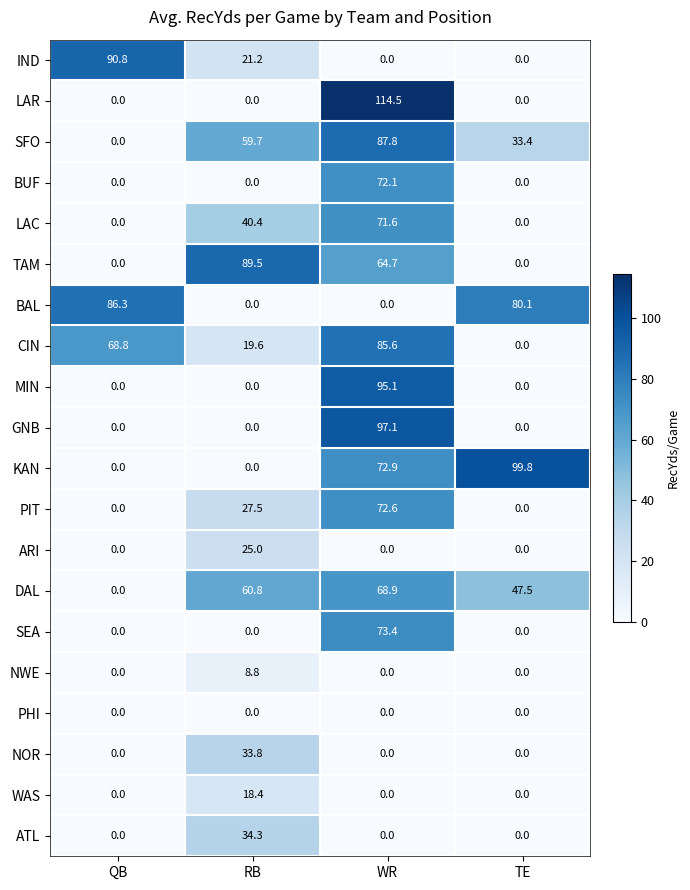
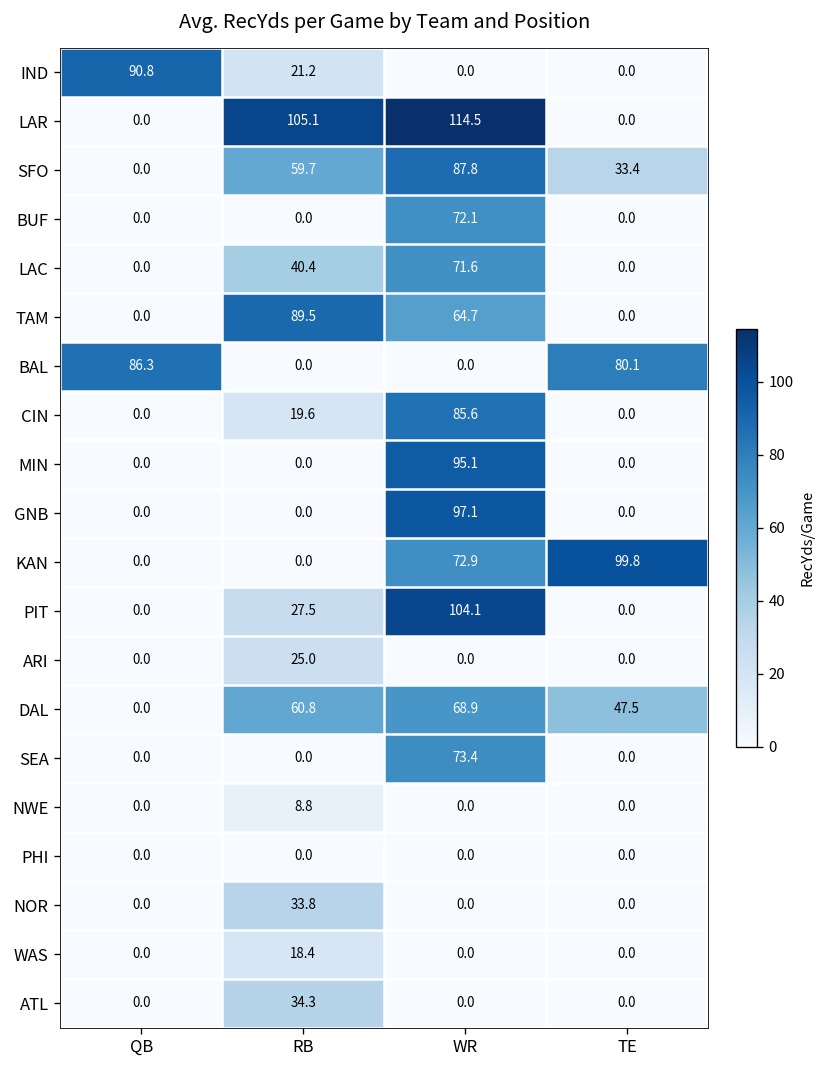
  {
    "IND": {
      "QB": 90.8,
      "RB": 21.2,
      "WR": 0.0,
      "TE": 0.0
    },
    "LAR": {
      "QB": 0.0,
-     "RB": 0.0,
+     "RB": 105.1,
      "WR": 114.5,
      "TE": 0.0
    },
    "SFO": {
      "QB": 0.0,
      "RB": 59.7,
      "WR": 87.8,
      "TE": 33.4
    },
    "BUF": {
      "QB": 0.0,
      "RB": 0.0,
      "WR": 72.1,
      "TE": 0.0
    },
    "LAC": {
      "QB": 0.0,
      "RB": 40.4,
      "WR": 71.6,
      "TE": 0.0
    },
    "TAM": {
      "QB": 0.0,
      "RB": 89.5,
      "WR": 64.7,
      "TE": 0.0
    },
    "BAL": {
      "QB": 86.3,
      "RB": 0.0,
      "WR": 0.0,
      "TE": 80.1
    },
    "CIN": {
-     "QB": 68.8,
+     "QB": 0.0,
      "RB": 19.6,
      "WR": 85.6,
      "TE": 0.0
    },
    "MIN": {
      "QB": 0.0,
      "RB": 0.0,
      "WR": 95.1,
      "TE": 0.0
    },
    "GNB": {
      "QB": 0.0,
      "RB": 0.0,
      "WR": 97.1,
      "TE": 0.0
    },
    "KAN": {
      "QB": 0.0,
      "RB": 0.0,
      "WR": 72.9,
      "TE": 99.8
    },
    "PIT": {
      "QB": 0.0,
      "RB": 27.5,
-     "WR": 72.6,
+     "WR": 104.1,
      "TE": 0.0
    },
    "ARI": {
      "QB": 0.0,
      "RB": 25.0,
      "WR": 0.0,
      "TE": 0.0
    },
    "DAL": {
      "QB": 0.0,
      "RB": 60.8,
      "WR": 68.9,
      "TE": 47.5
    },
    "SEA": {
      "QB": 0.0,
      "RB": 0.0,
      "WR": 73.4,
      "TE": 0.0
    },
    "NWE": {
      "QB": 0.0,
      "RB": 8.8,
      "WR": 0.0,
      "TE": 0.0
    },
    "PHI": {
      "QB": 0.0,
      "RB": 0.0,
      "WR": 0.0,
      "TE": 0.0
    },
    "NOR": {
      "QB": 0.0,
      "RB": 33.8,
      "WR": 0.0,
      "TE": 0.0
    },
    "WAS": {
      "QB": 0.0,
      "RB": 18.4,
      "WR": 0.0,
      "TE": 0.0
    },
    "ATL": {
      "QB": 0.0,
      "RB": 34.3,
      "WR": 0.0,
      "TE": 0.0
    }
  }
